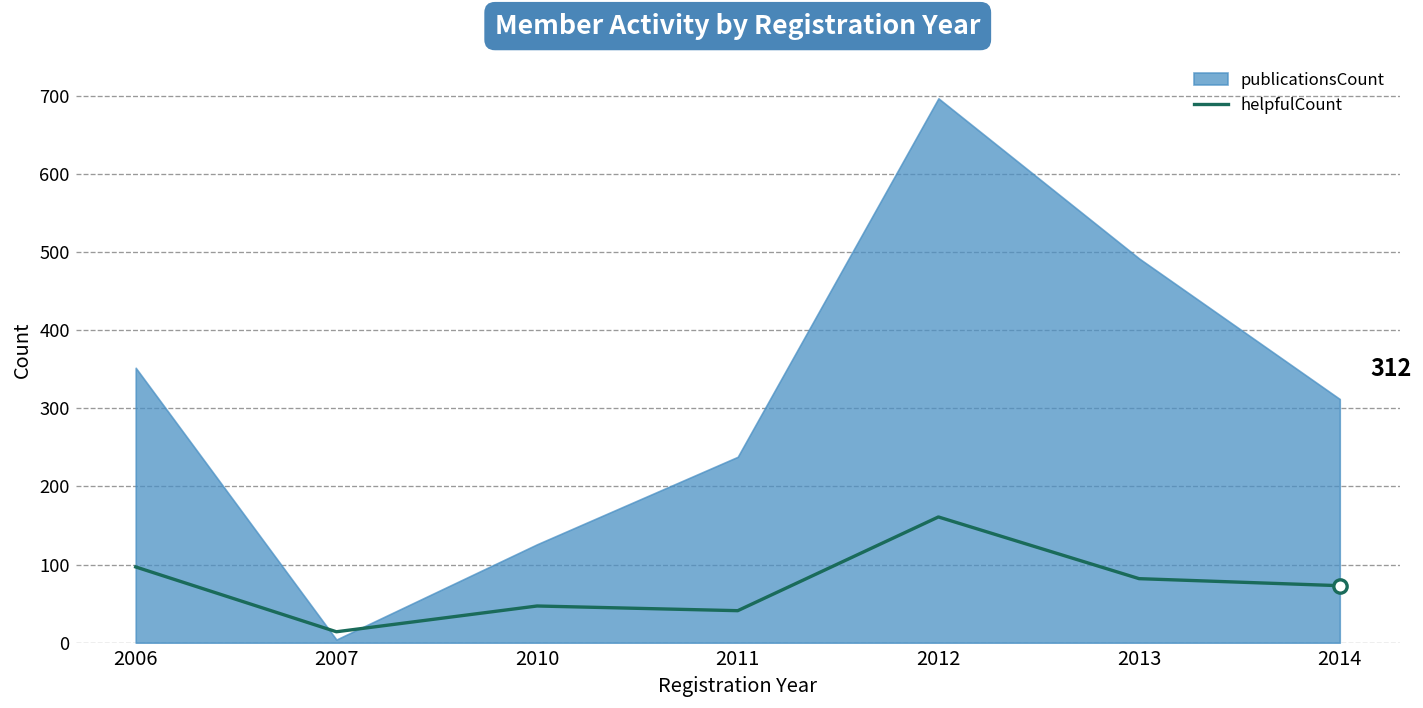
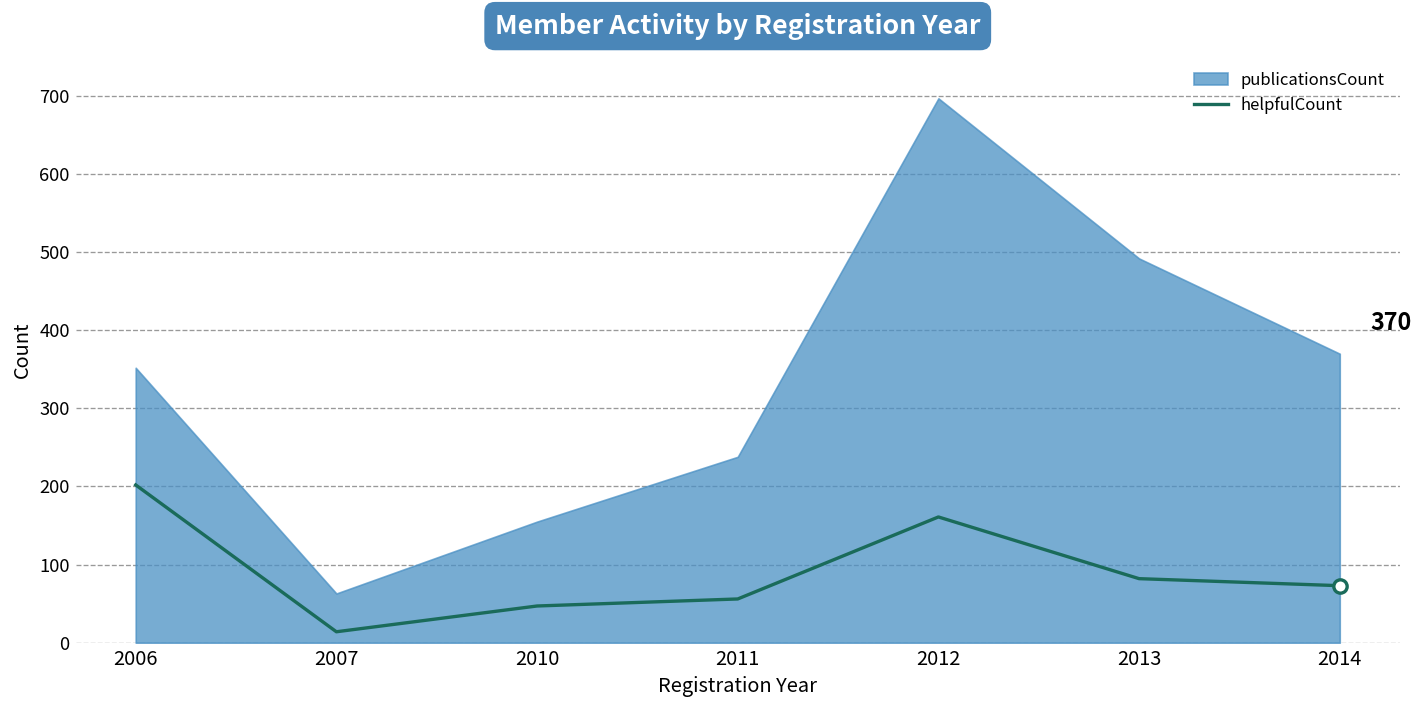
  {
    "helpfulCount": {
-     "2006": 100,
+     "2006": 200,
      "2007": 10,
      "2010": 50,
-     "2011": 40,
+     "2011": 60,
      "2012": 160,
      "2013": 80
    },
    "publicationsCount": {
-     "2007": 0,
-     "2010": 130,
-     "2014": 312
+     "2007": 60,
+     "2010": 160,
+     "2014": 370
    }
  }
